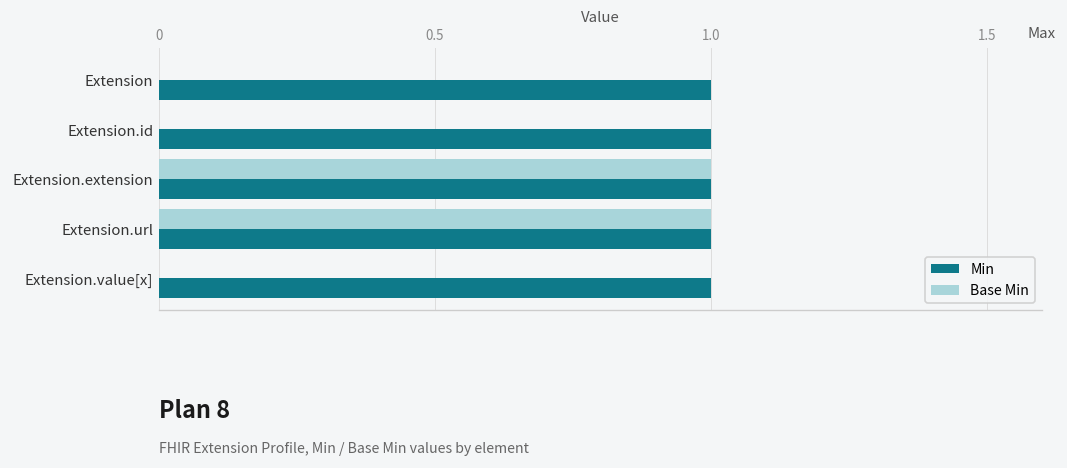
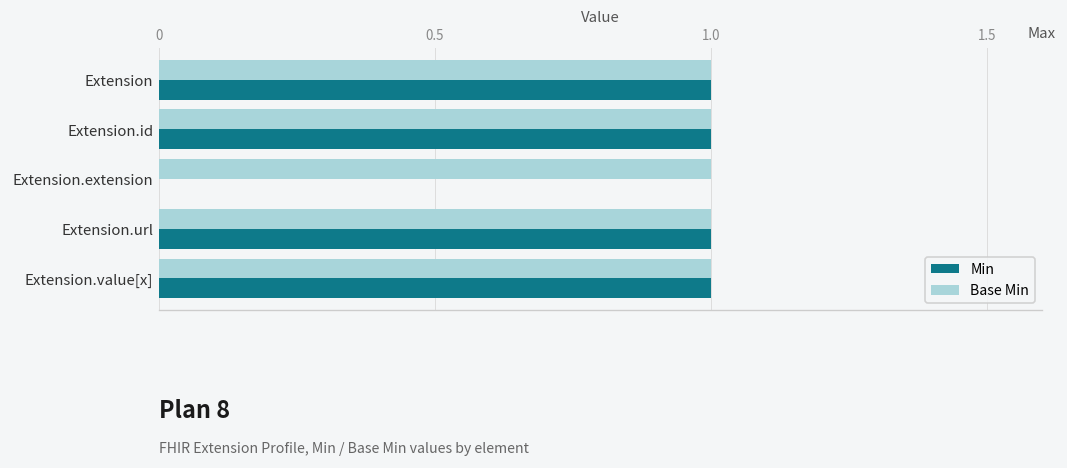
  {
    "Min": {
      "Extension": 1,
      "Extension.id": 1,
-     "Extension.extension": 1,
+     "Extension.extension": 0,
      "Extension.url": 1,
      "Extension.value[x]": 1
    },
    "Base Min": {
-     "Extension": 0,
-     "Extension.id": 0,
+     "Extension": 1,
+     "Extension.id": 1,
      "Extension.extension": 1,
      "Extension.url": 1,
-     "Extension.value[x]": 0
+     "Extension.value[x]": 1
    }
  }
